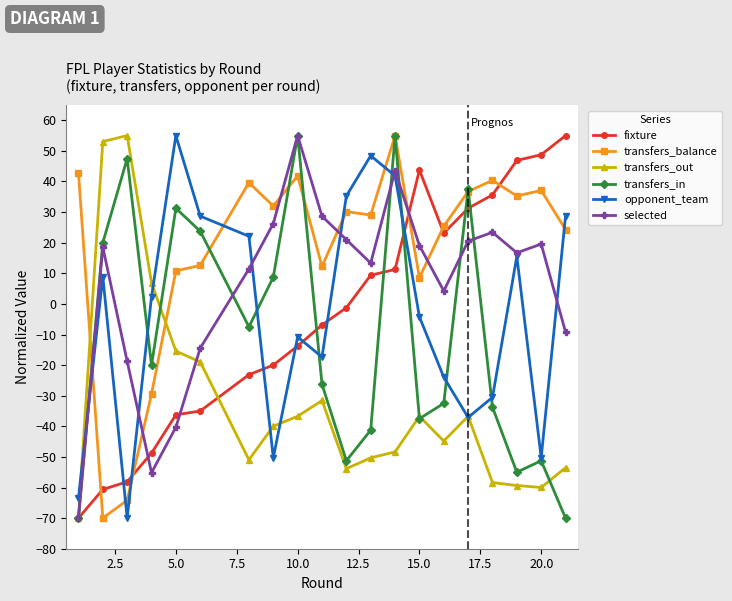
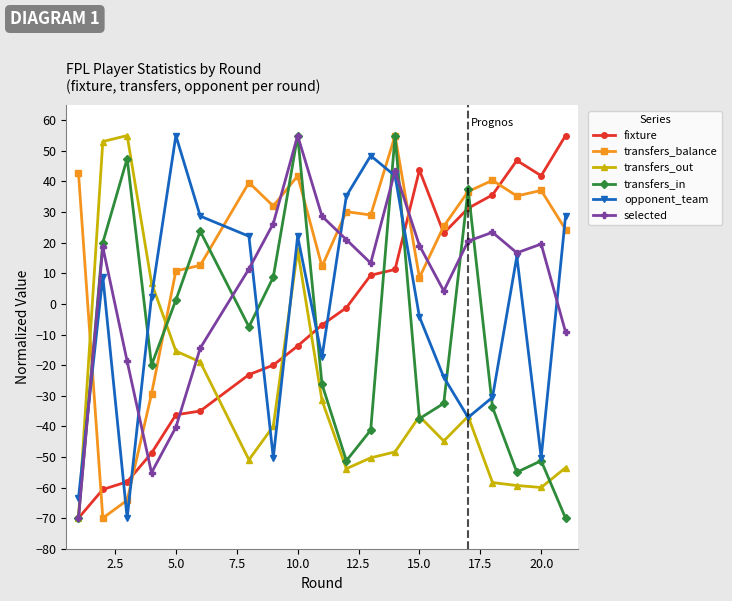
  {
    "fixture": {
      "5.0": -36,
      "10.0": -14,
      "15.0": 44,
-     "20.0": 49
+     "20.0": 42
    },
    "transfers_balance": {
      "5.0": 11,
      "10.0": 42,
      "15.0": 9,
      "20.0": 37
    },
    "transfers_out": {
      "5.0": -15,
-     "10.0": -37,
+     "10.0": 18,
      "20.0": -60
    },
    "transfers_in": {
-     "5.0": 31,
+     "5.0": 1,
      "20.0": -51
    },
    "opponent_team": {
      "5.0": 55,
-     "10.0": -11,
+     "10.0": 22,
      "15.0": -4,
      "20.0": -50
    },
    "selected": {
      "5.0": -40,
      "15.0": 19,
      "20.0": 20
    }
  }
